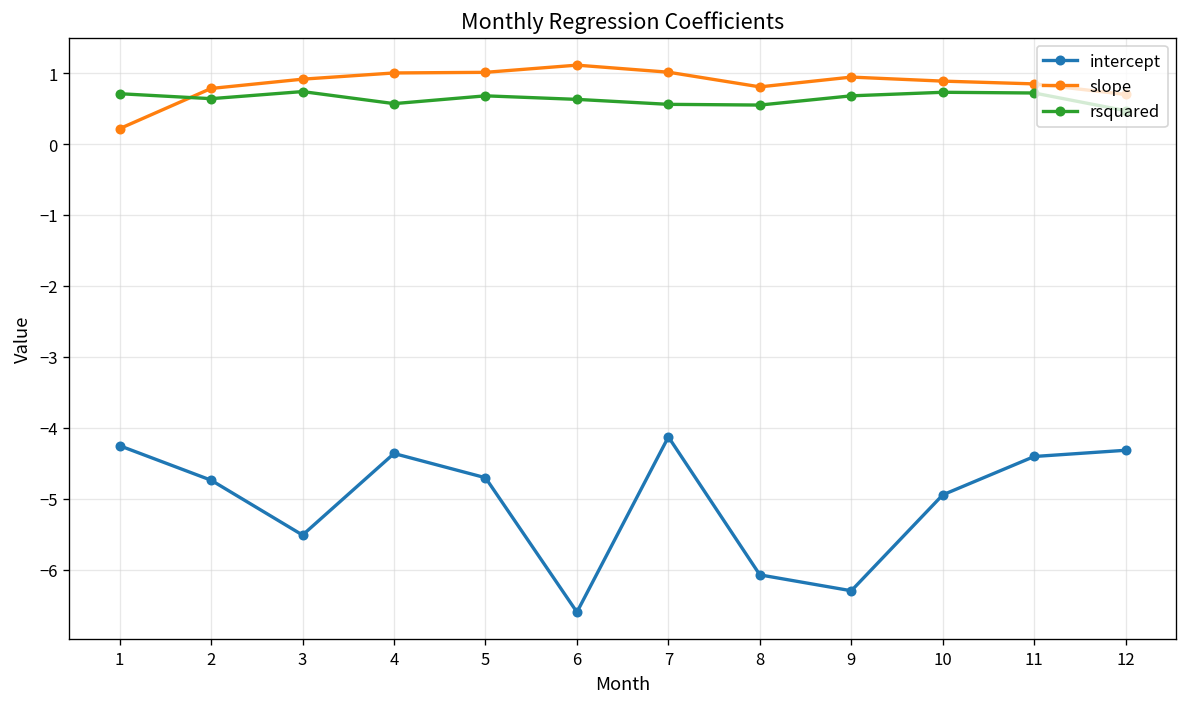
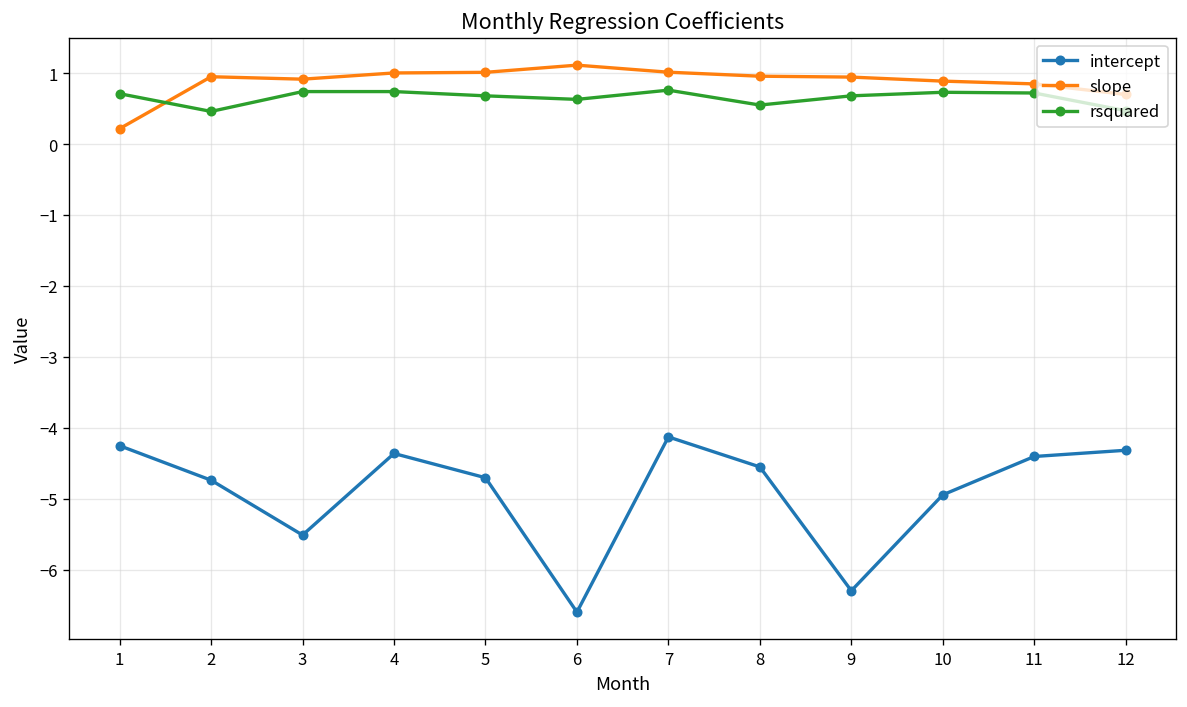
  {
    "intercept": {
      "1": -4.3,
      "2": -4.7,
      "3": -5.5,
      "4": -4.4,
      "5": -4.7,
      "6": -6.6,
      "7": -4.1,
-     "8": -6.1,
+     "8": -4.6,
      "9": -6.3,
      "10": -4.9,
      "11": -4.4,
      "12": -4.3
    },
    "slope": {
      "1": 0.2,
-     "2": 0.8,
+     "2": 0.9,
      "3": 0.9,
      "4": 1.0,
      "5": 1.0,
      "6": 1.1,
      "7": 1.0,
-     "8": 0.8,
+     "8": 1.0,
      "9": 0.9,
      "10": 0.9,
      "11": 0.8
    },
    "rsquared": {
      "1": 0.7,
-     "2": 0.6,
+     "2": 0.5,
      "3": 0.7,
-     "4": 0.6,
+     "4": 0.7,
      "5": 0.7,
      "6": 0.6,
-     "7": 0.6,
+     "7": 0.8,
      "8": 0.6,
      "9": 0.7,
      "10": 0.7,
      "11": 0.7
    }
  }
